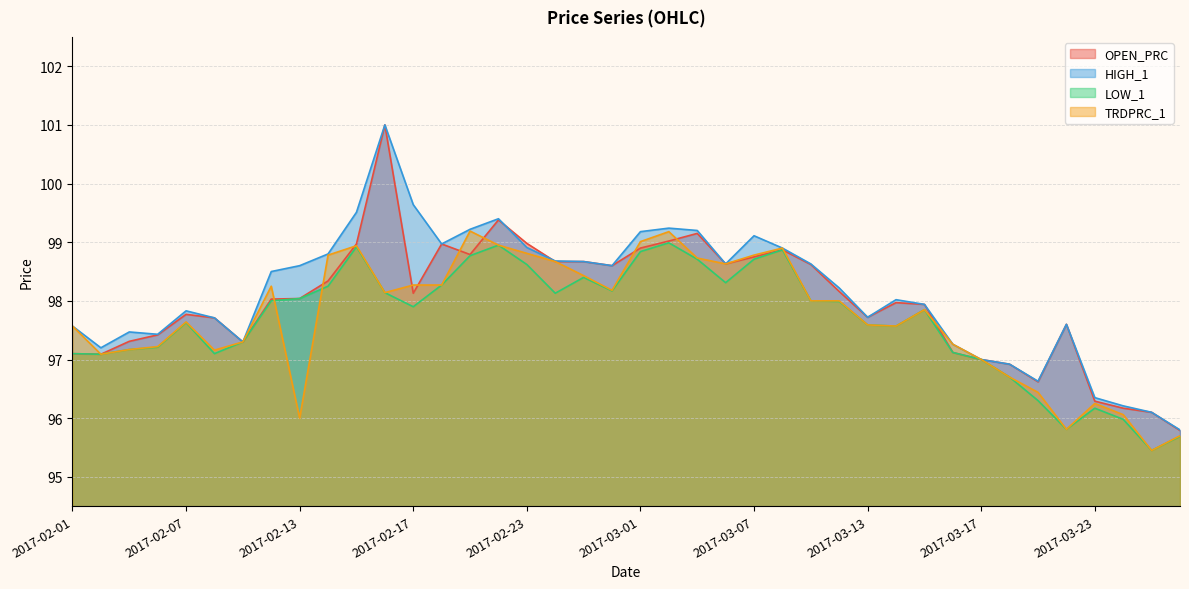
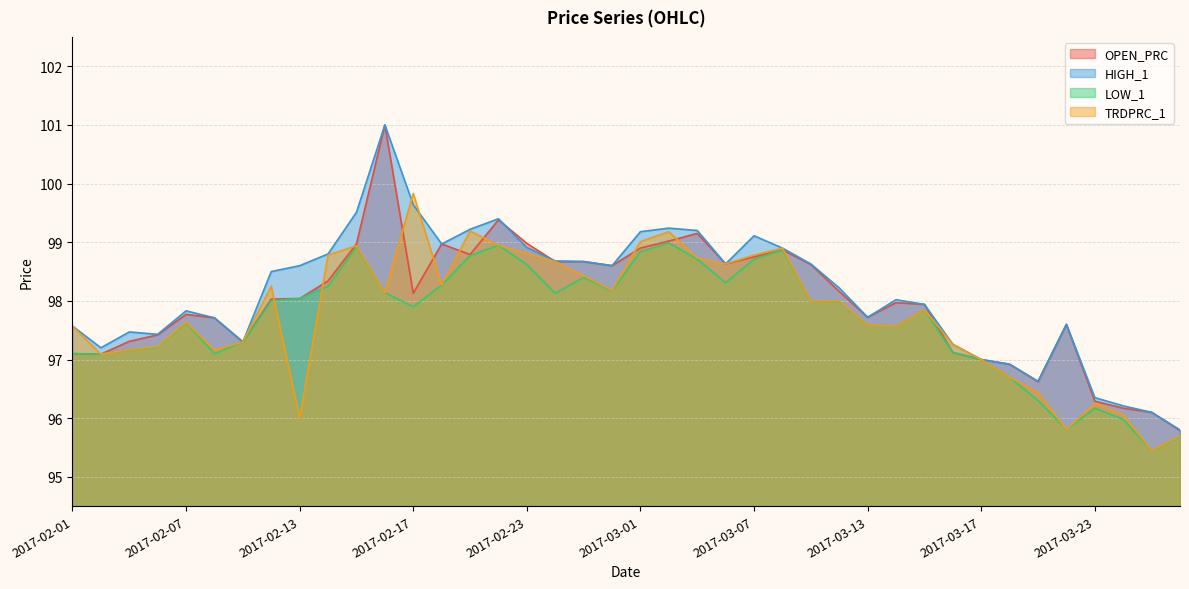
  {
    "OPEN_PRC": {
      "2017-02-07": 97.8,
      "2017-02-17": 98.1,
      "2017-02-23": 99.0,
      "2017-03-01": 98.9
    },
    "HIGH_1": {
      "2017-02-07": 97.8,
      "2017-02-13": 98.6,
      "2017-02-17": 99.6,
      "2017-02-23": 98.9,
      "2017-03-01": 99.2,
      "2017-03-07": 99.1,
      "2017-03-23": 96.4
    },
    "LOW_1": {
      "2017-02-17": 97.9,
      "2017-02-23": 98.6,
      "2017-03-01": 98.8,
      "2017-03-23": 96.2
    },
    "TRDPRC_1": {
      "2017-02-13": 96.0,
-     "2017-02-17": 98.3,
+     "2017-02-17": 99.8,
      "2017-02-23": 98.8,
      "2017-03-01": 99.0
    }
  }
